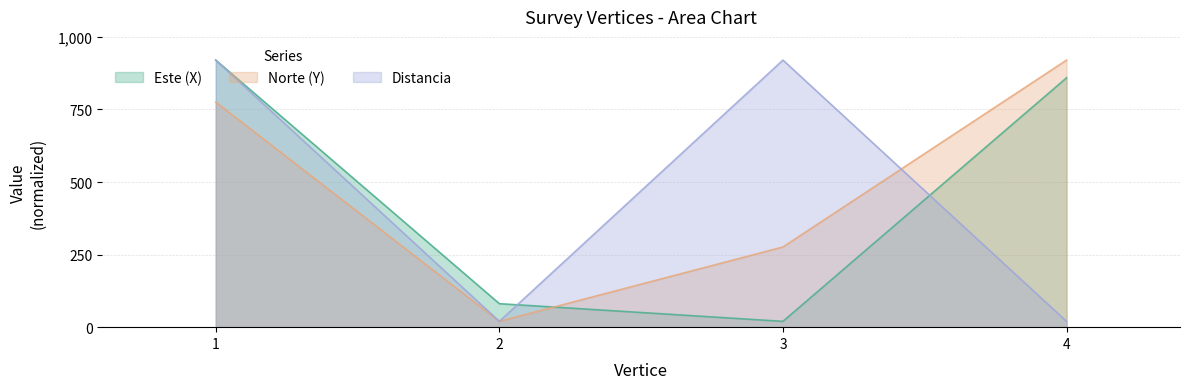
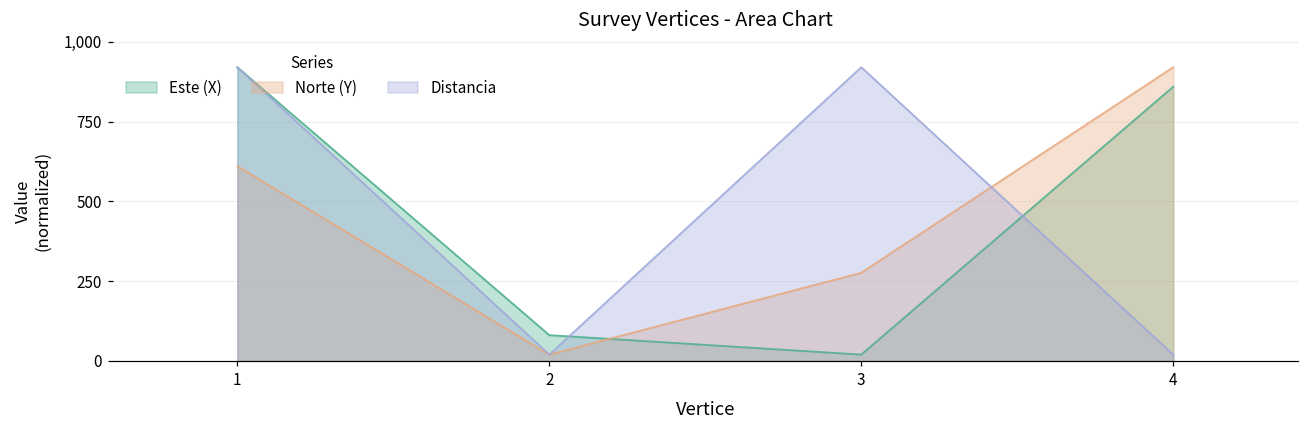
  {
    "Norte (Y)": {
-     "1": 780,
+     "1": 610,
      "3": 280,
      "4": 920
    }
  }
